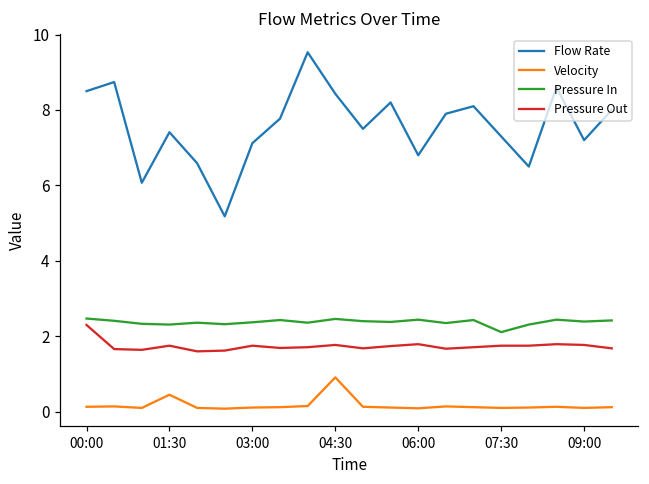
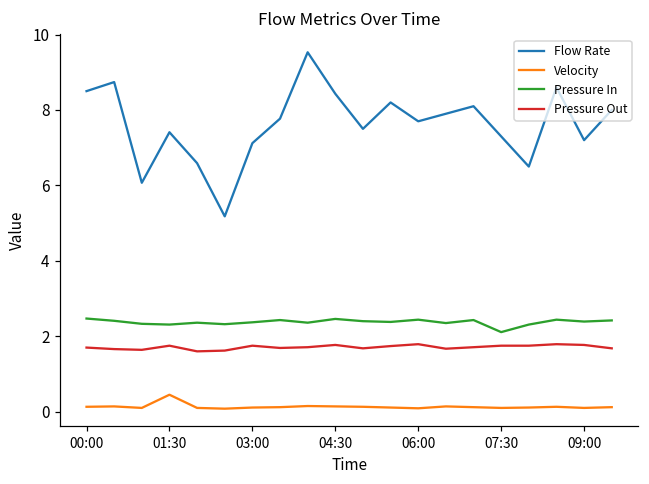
  {
    "Flow Rate": {
      "00:00": 8.5,
      "01:30": 7.4,
      "03:00": 7.1,
      "04:30": 8.4,
-     "06:00": 6.8,
+     "06:00": 7.7,
      "07:30": 7.3,
      "09:00": 7.2
    },
    "Velocity": {
      "00:00": 0.1,
      "01:30": 0.5,
      "03:00": 0.1,
-     "04:30": 0.9,
+     "04:30": 0.1,
      "06:00": 0.1,
      "07:30": 0.1,
      "09:00": 0.1
    },
    "Pressure In": {
      "00:00": 2.5,
      "01:30": 2.3,
      "03:00": 2.4,
      "04:30": 2.5,
      "06:00": 2.4,
      "07:30": 2.1,
      "09:00": 2.4
    },
    "Pressure Out": {
-     "00:00": 2.3,
+     "00:00": 1.7,
      "01:30": 1.8,
      "03:00": 1.8,
      "04:30": 1.8,
      "06:00": 1.8,
      "07:30": 1.8,
      "09:00": 1.8
    }
  }
